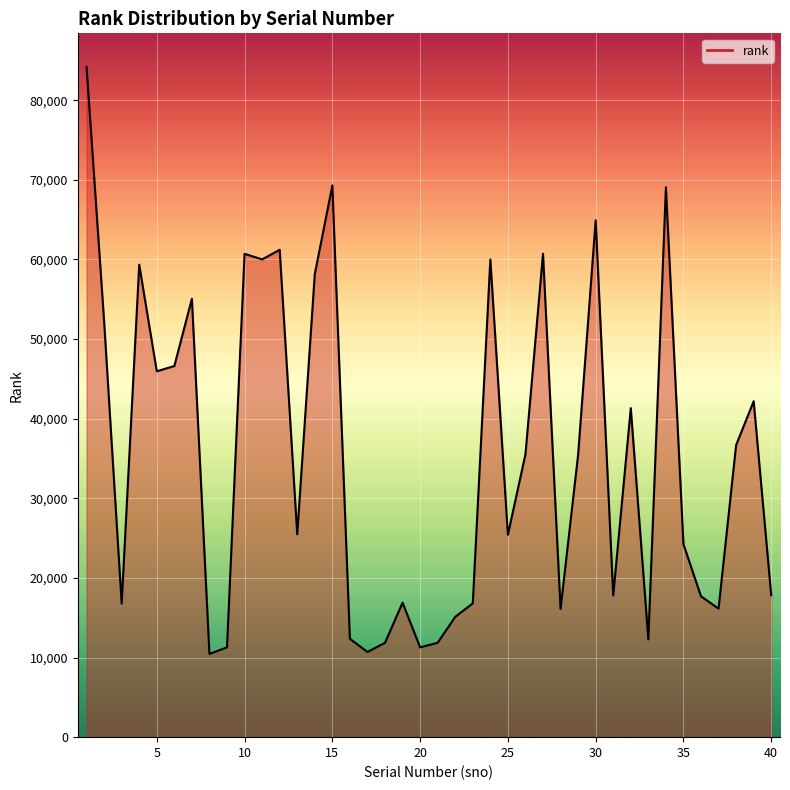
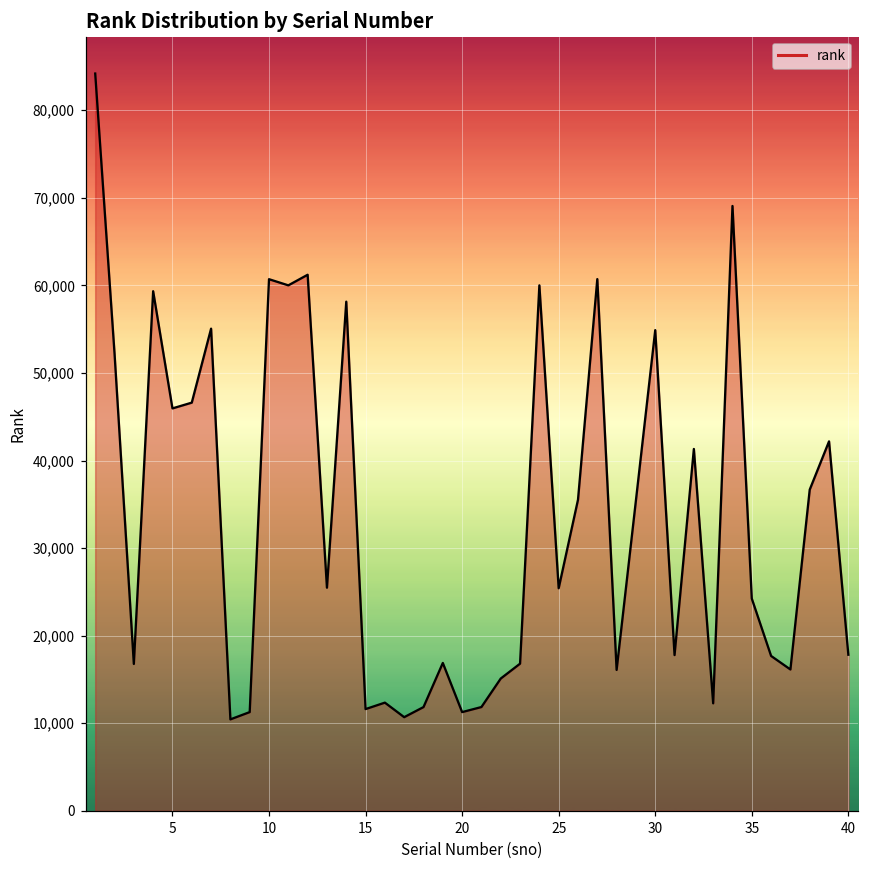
  {
    "5": "46,000",
    "10": "61,000",
-   "15": "69,000",
+   "15": "12,000",
    "20": "11,000",
    "25": "25,000",
-   "30": "65,000",
+   "30": "55,000",
    "35": "24,000",
    "40": "18,000"
  }
